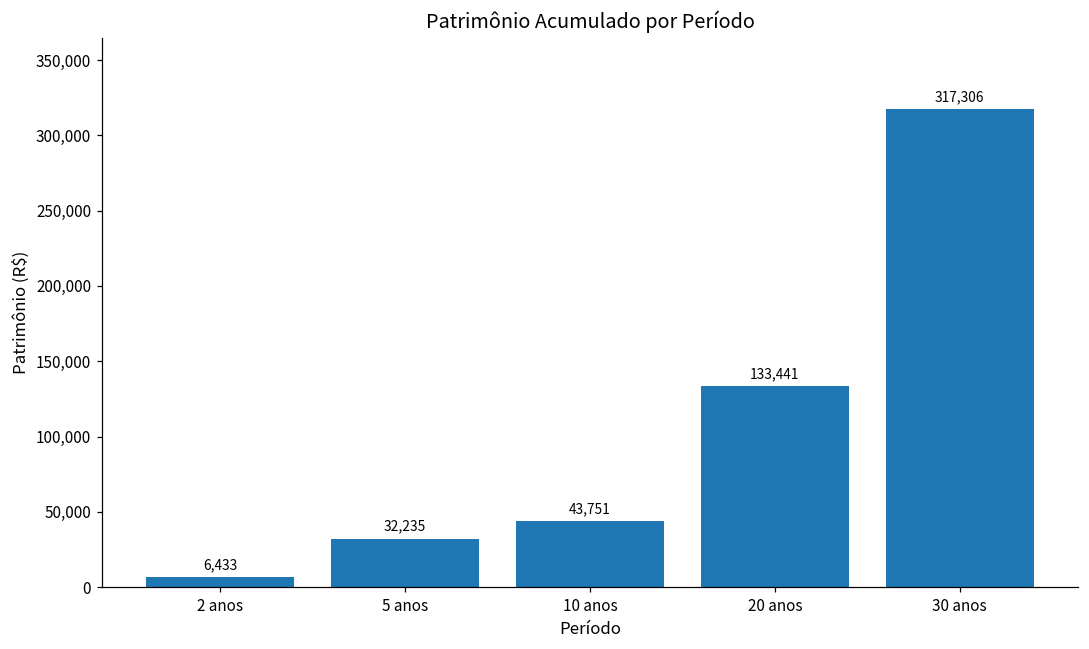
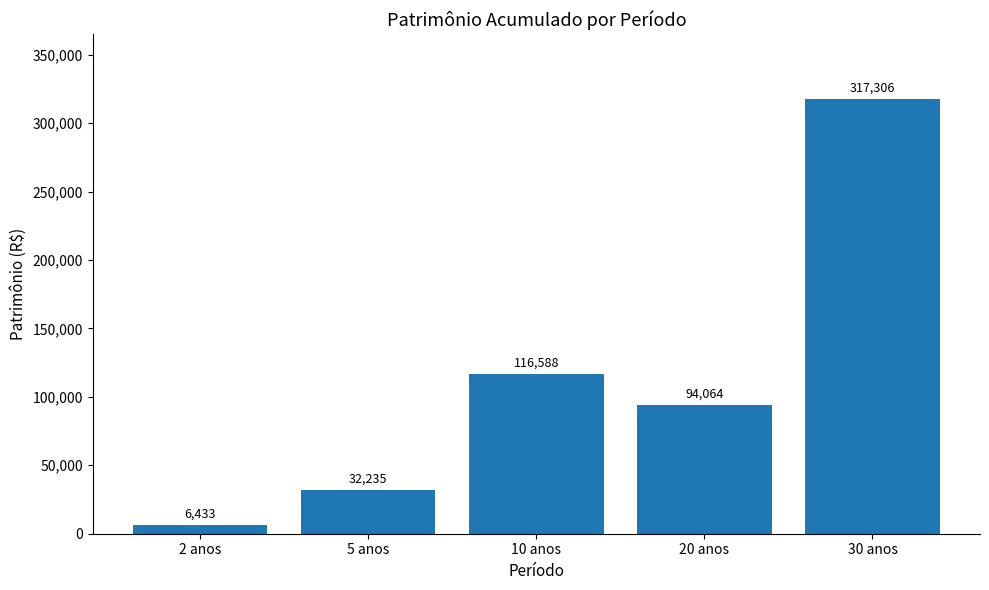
  {
    "2 anos": "6,433",
    "5 anos": "32,235",
-   "10 anos": "43,751",
-   "20 anos": "133,441",
+   "10 anos": "116,588",
+   "20 anos": "94,064",
    "30 anos": "317,306"
  }
